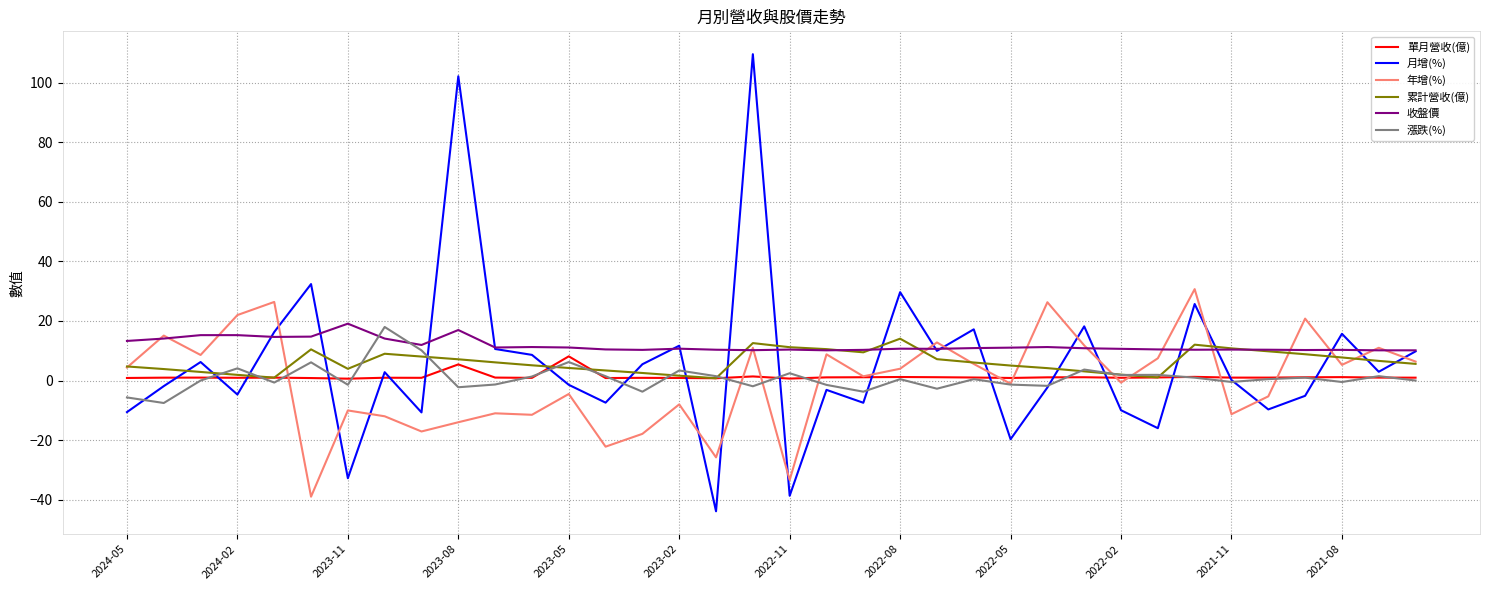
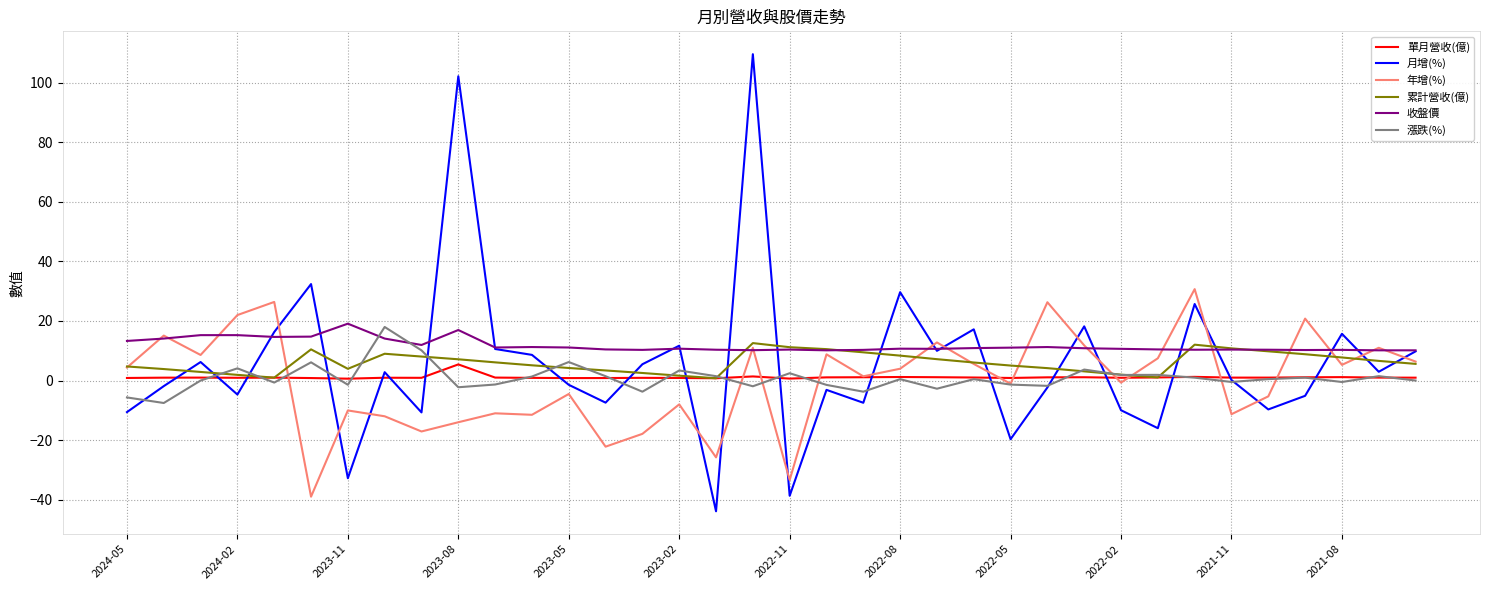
  {
    "單月營收(億)": {
      "2024-05": 1,
      "2024-02": 1,
      "2023-11": 1,
      "2023-08": 5,
-     "2023-05": 8,
+     "2023-05": 1,
      "2022-11": 1,
      "2022-05": 1,
      "2022-02": 1,
      "2021-08": 1
    },
    "月增(%)": {
      "2024-05": -11,
      "2024-02": -5,
      "2023-11": -33,
      "2023-08": 102,
      "2023-05": -1,
      "2023-02": 12,
      "2022-11": -39,
      "2022-08": 30,
      "2022-05": -20,
      "2022-02": -10,
      "2021-08": 16
    },
    "年增(%)": {
      "2024-02": 22,
      "2023-11": -10,
      "2023-08": -14,
      "2023-05": -5,
      "2023-02": -8,
      "2022-11": -33,
      "2022-08": 4,
      "2022-02": -1,
      "2021-11": -11,
      "2021-08": 5
    },
    "累計營收(億)": {
      "2024-02": 2,
      "2023-11": 4,
      "2023-08": 7,
      "2023-05": 4,
-     "2022-08": 14,
+     "2022-08": 8,
      "2022-05": 5,
      "2021-08": 8
    },
    "收盤價": {
      "2024-05": 13,
      "2024-02": 15,
      "2023-11": 19,
      "2023-08": 17,
      "2023-05": 11,
      "2023-02": 11,
      "2022-08": 11,
      "2022-05": 11,
      "2022-02": 11,
      "2021-08": 10
    },
    "漲跌(%)": {
      "2024-05": -6,
      "2024-02": 4,
      "2023-11": -1,
      "2023-08": -2,
      "2023-05": 6,
      "2023-02": 3,
      "2022-11": 2,
      "2021-08": 0
    }
  }
